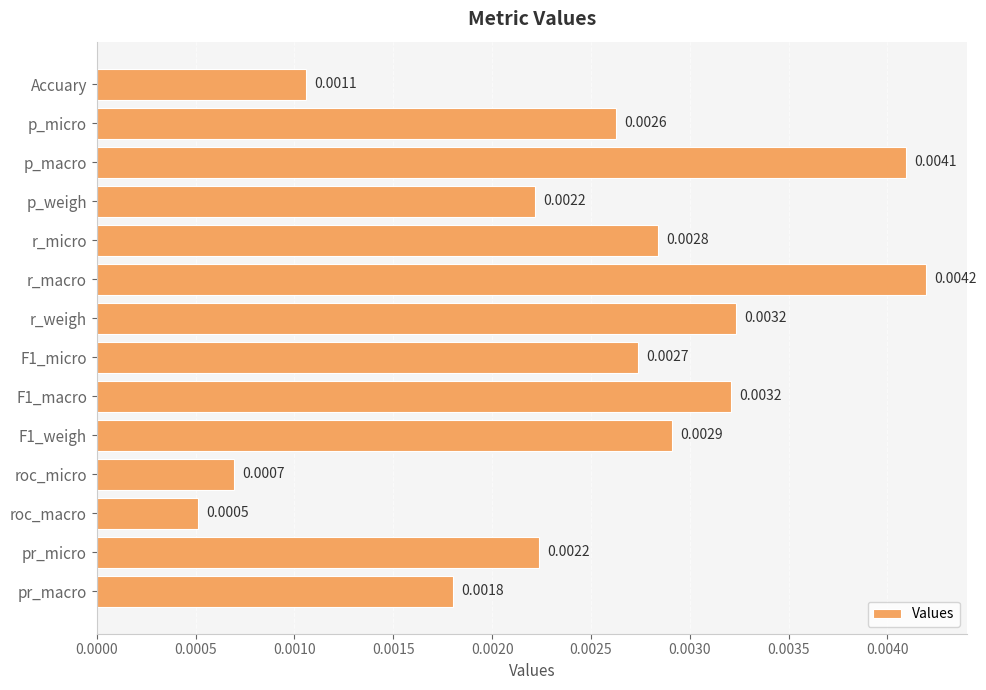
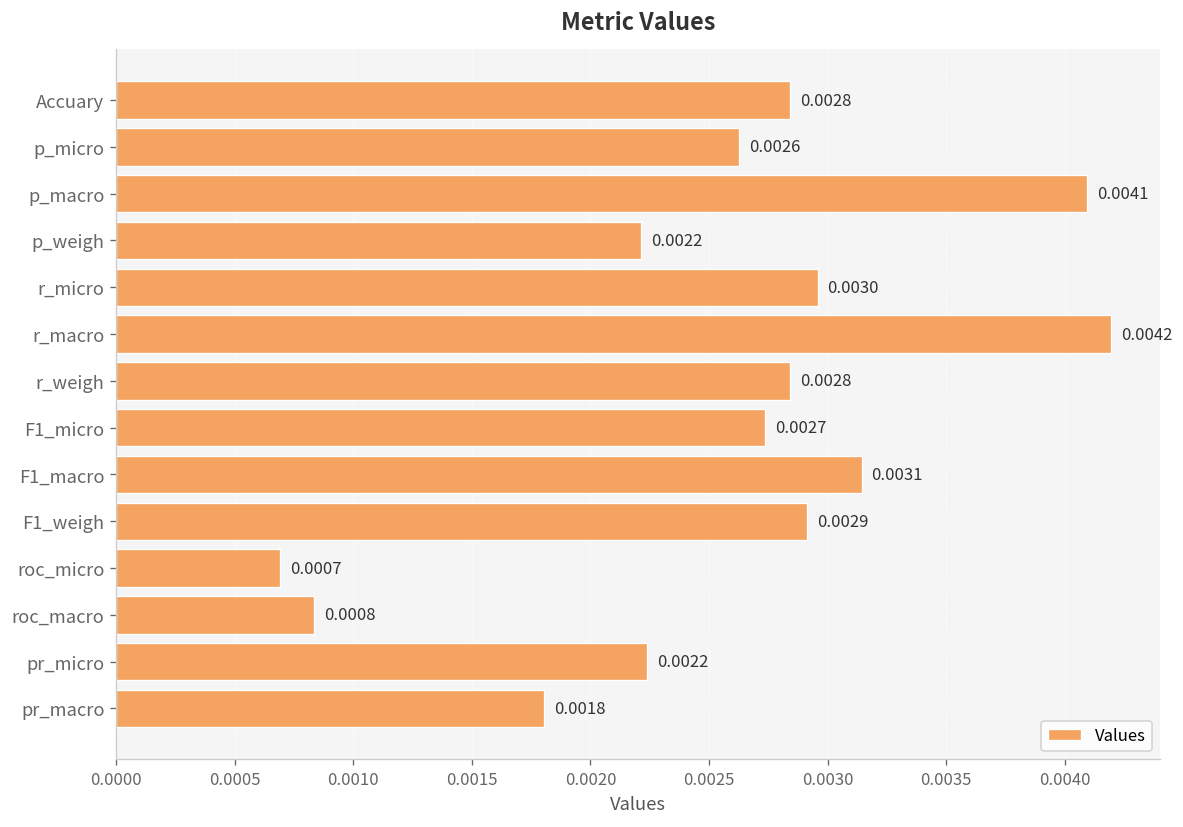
  {
-   "Accuary": 0.0011,
+   "Accuary": 0.0028,
    "p_micro": 0.0026,
    "p_macro": 0.0041,
    "p_weigh": 0.0022,
-   "r_micro": 0.0028,
+   "r_micro": 0.0030,
    "r_macro": 0.0042,
-   "r_weigh": 0.0032,
+   "r_weigh": 0.0028,
    "F1_micro": 0.0027,
-   "F1_macro": 0.0032,
+   "F1_macro": 0.0031,
    "F1_weigh": 0.0029,
    "roc_micro": 0.0007,
-   "roc_macro": 0.0005,
+   "roc_macro": 0.0008,
    "pr_micro": 0.0022,
    "pr_macro": 0.0018
  }
